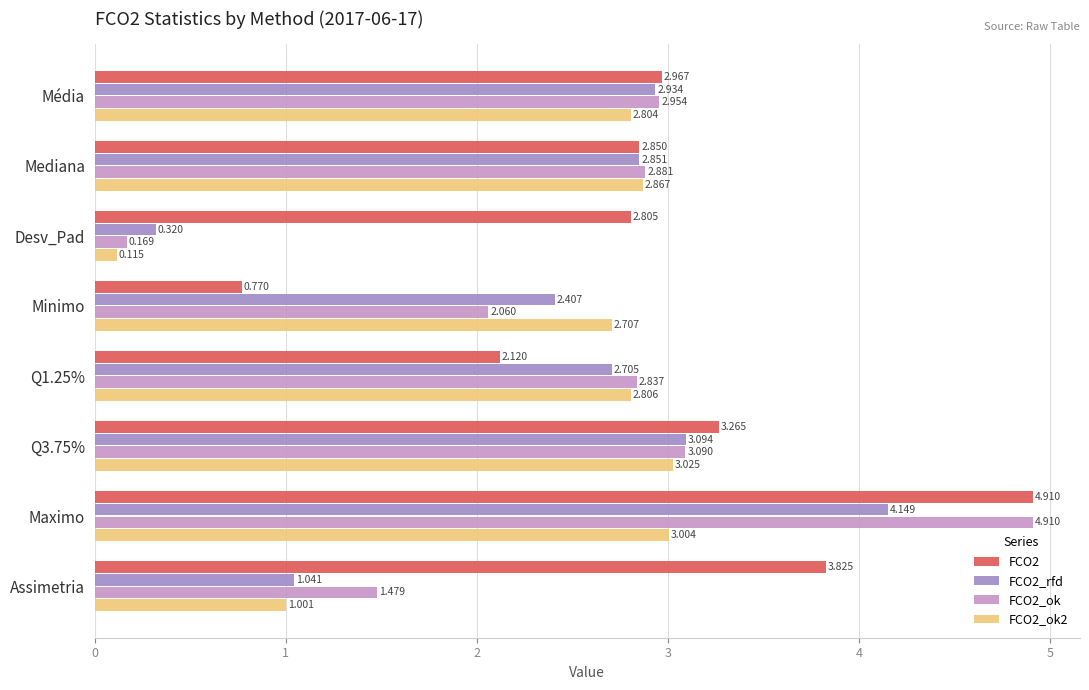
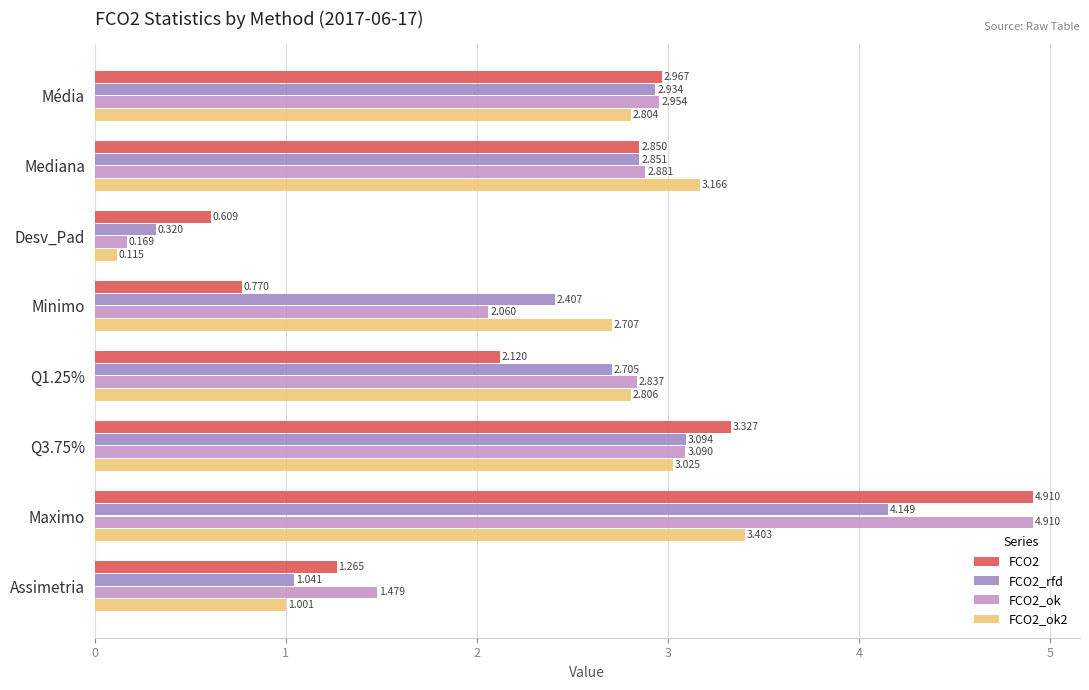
  {
    "FCO2": {
      "Média": 2.967,
      "Mediana": 2.850,
-     "Desv_Pad": 2.805,
+     "Desv_Pad": 0.609,
      "Minimo": 0.770,
      "Q1.25%": 2.120,
-     "Q3.75%": 3.265,
+     "Q3.75%": 3.327,
      "Maximo": 4.910,
-     "Assimetria": 3.825
+     "Assimetria": 1.265
    },
    "FCO2_ok2": {
      "Média": 2.804,
-     "Mediana": 2.867,
+     "Mediana": 3.166,
      "Desv_Pad": 0.115,
      "Minimo": 2.707,
      "Q1.25%": 2.806,
      "Q3.75%": 3.025,
-     "Maximo": 3.004,
+     "Maximo": 3.403,
      "Assimetria": 1.001
    }
  }
